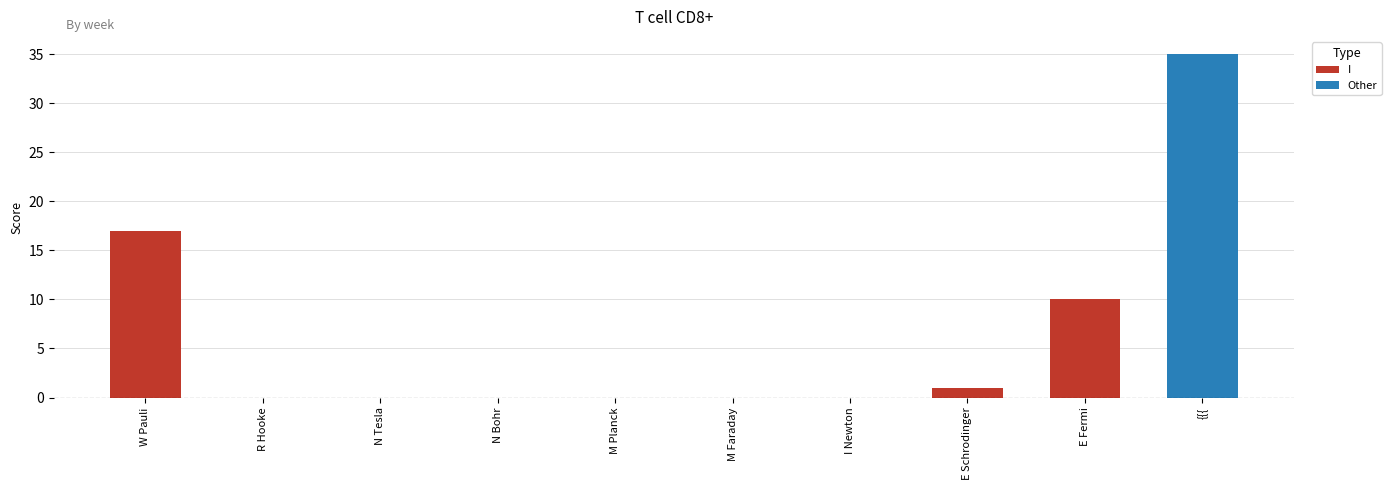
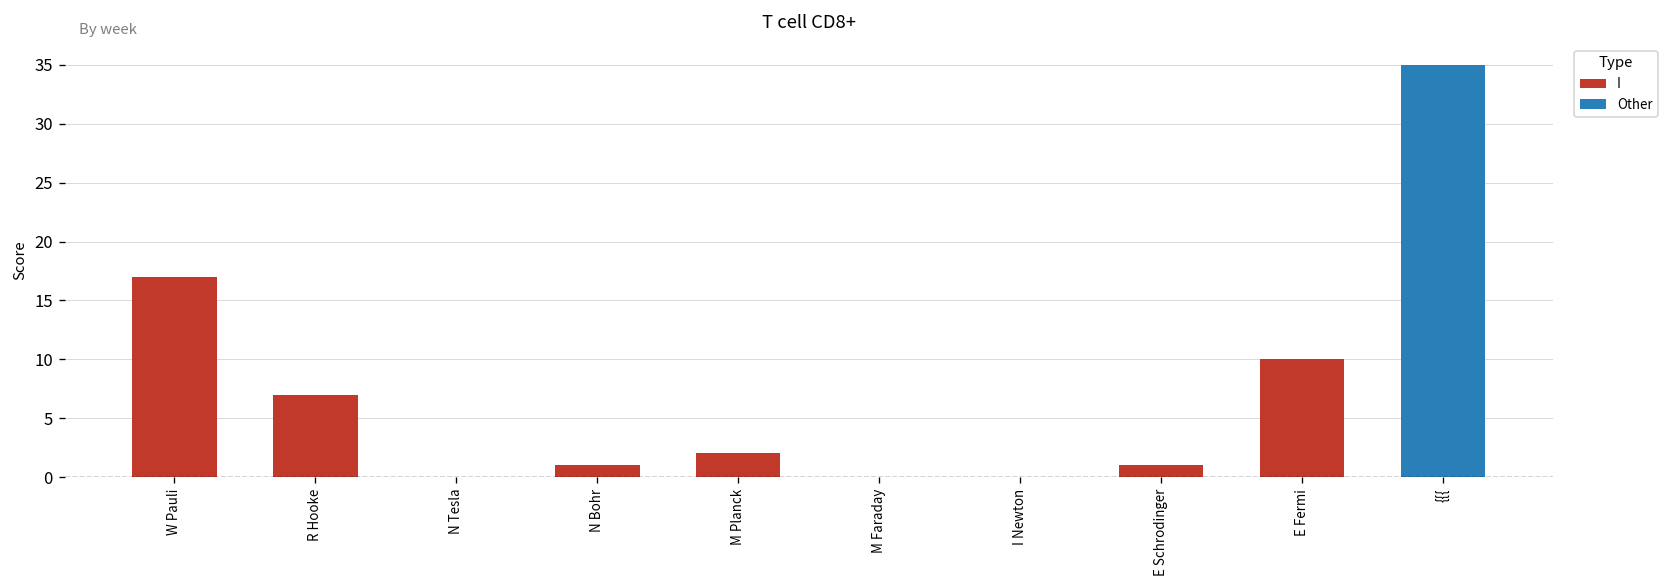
  {
    "W Pauli": 17,
-   "R Hooke": 0,
+   "R Hooke": 7,
    "N Tesla": 0,
-   "N Bohr": 0,
-   "M Planck": 0,
+   "N Bohr": 1,
+   "M Planck": 2,
    "M Faraday": 0,
    "I Newton": 0,
    "E Schrodinger": 1,
    "E Fermi": 10,
    "{{{": 35
  }
